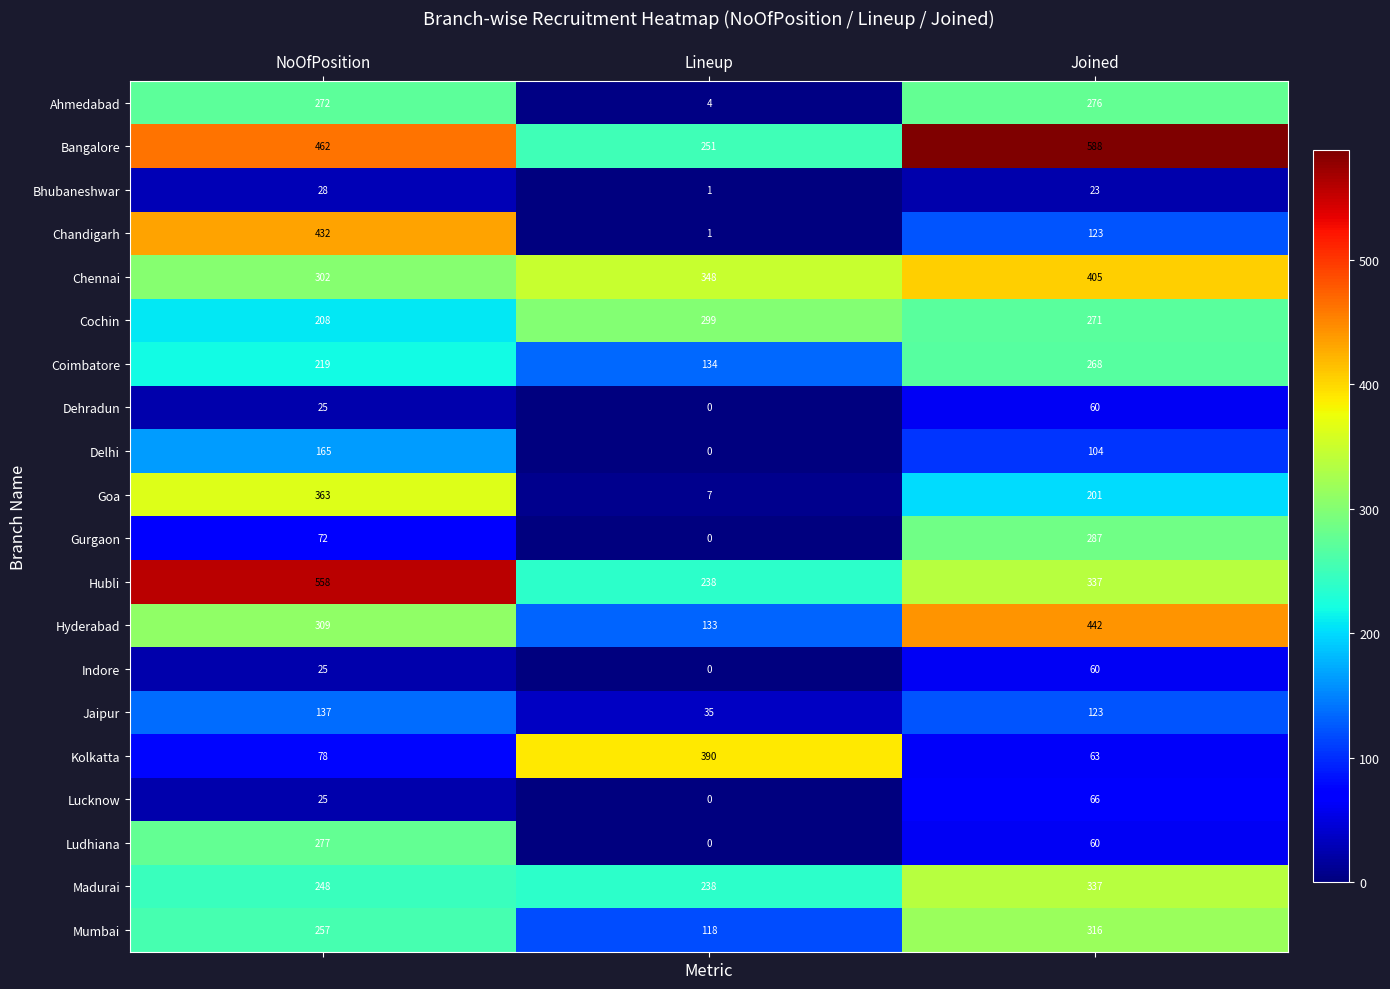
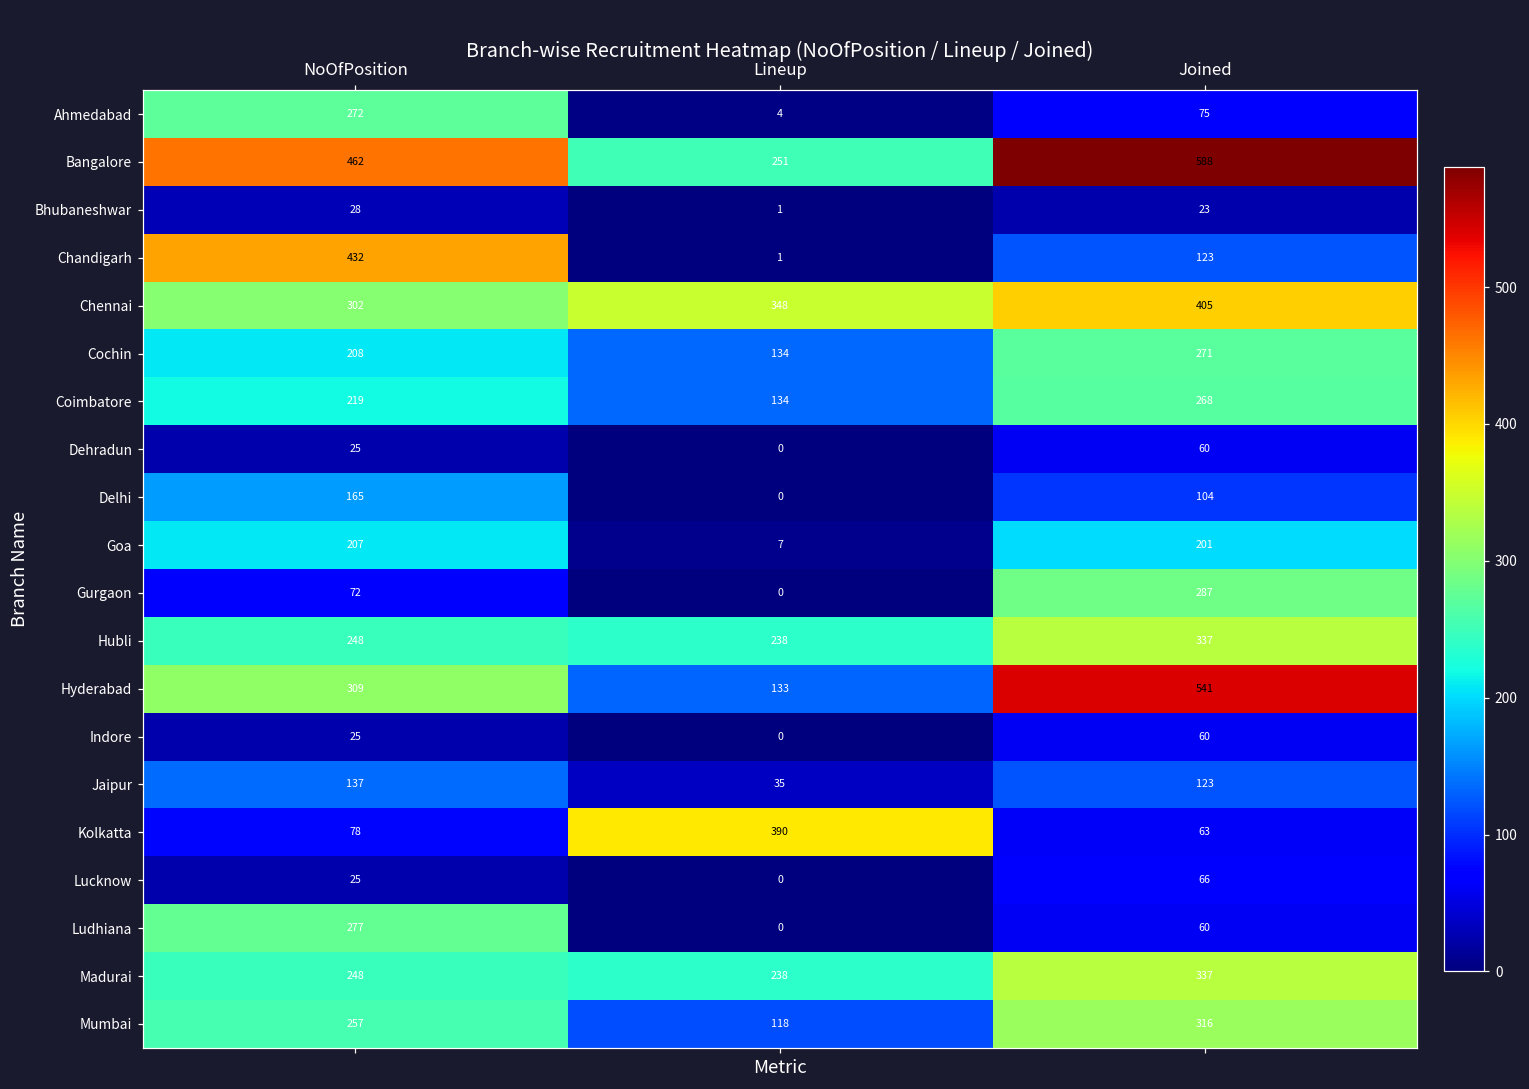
  {
    "Ahmedabad": {
      "NoOfPosition": 272,
      "Lineup": 4,
-     "Joined": 276
+     "Joined": 75
    },
    "Bangalore": {
      "NoOfPosition": 462,
      "Lineup": 251,
      "Joined": 588
    },
    "Bhubaneshwar": {
      "NoOfPosition": 28,
      "Lineup": 1,
      "Joined": 23
    },
    "Chandigarh": {
      "NoOfPosition": 432,
      "Lineup": 1,
      "Joined": 123
    },
    "Chennai": {
      "NoOfPosition": 302,
      "Lineup": 348,
      "Joined": 405
    },
    "Cochin": {
      "NoOfPosition": 208,
-     "Lineup": 299,
+     "Lineup": 134,
      "Joined": 271
    },
    "Coimbatore": {
      "NoOfPosition": 219,
      "Lineup": 134,
      "Joined": 268
    },
    "Dehradun": {
      "NoOfPosition": 25,
      "Lineup": 0,
      "Joined": 60
    },
    "Delhi": {
      "NoOfPosition": 165,
      "Lineup": 0,
      "Joined": 104
    },
    "Goa": {
-     "NoOfPosition": 363,
+     "NoOfPosition": 207,
      "Lineup": 7,
      "Joined": 201
    },
    "Gurgaon": {
      "NoOfPosition": 72,
      "Lineup": 0,
      "Joined": 287
    },
    "Hubli": {
-     "NoOfPosition": 558,
+     "NoOfPosition": 248,
      "Lineup": 238,
      "Joined": 337
    },
    "Hyderabad": {
      "NoOfPosition": 309,
      "Lineup": 133,
-     "Joined": 442
+     "Joined": 541
    },
    "Indore": {
      "NoOfPosition": 25,
      "Lineup": 0,
      "Joined": 60
    },
    "Jaipur": {
      "NoOfPosition": 137,
      "Lineup": 35,
      "Joined": 123
    },
    "Kolkatta": {
      "NoOfPosition": 78,
      "Lineup": 390,
      "Joined": 63
    },
    "Lucknow": {
      "NoOfPosition": 25,
      "Lineup": 0,
      "Joined": 66
    },
    "Ludhiana": {
      "NoOfPosition": 277,
      "Lineup": 0,
      "Joined": 60
    },
    "Madurai": {
      "NoOfPosition": 248,
      "Lineup": 238,
      "Joined": 337
    },
    "Mumbai": {
      "NoOfPosition": 257,
      "Lineup": 118,
      "Joined": 316
    }
  }
